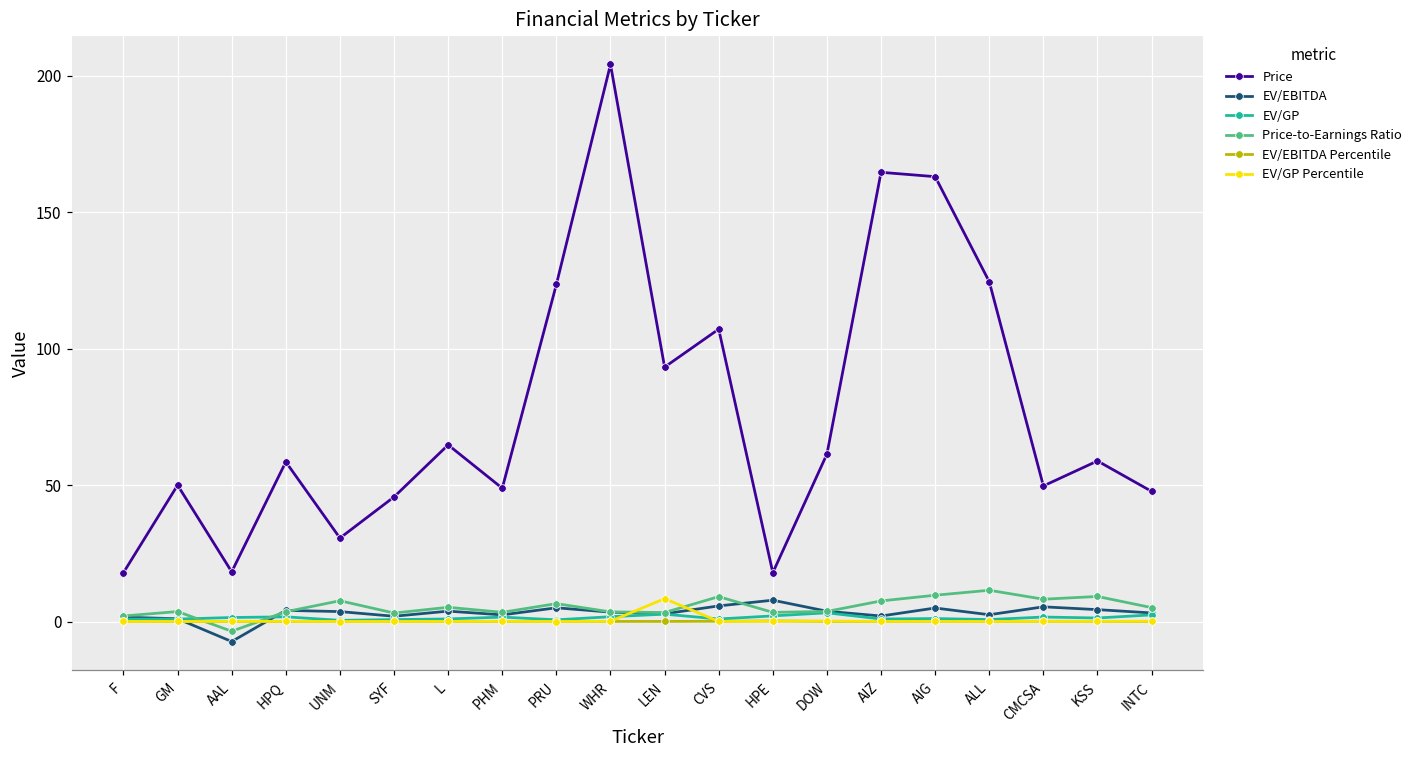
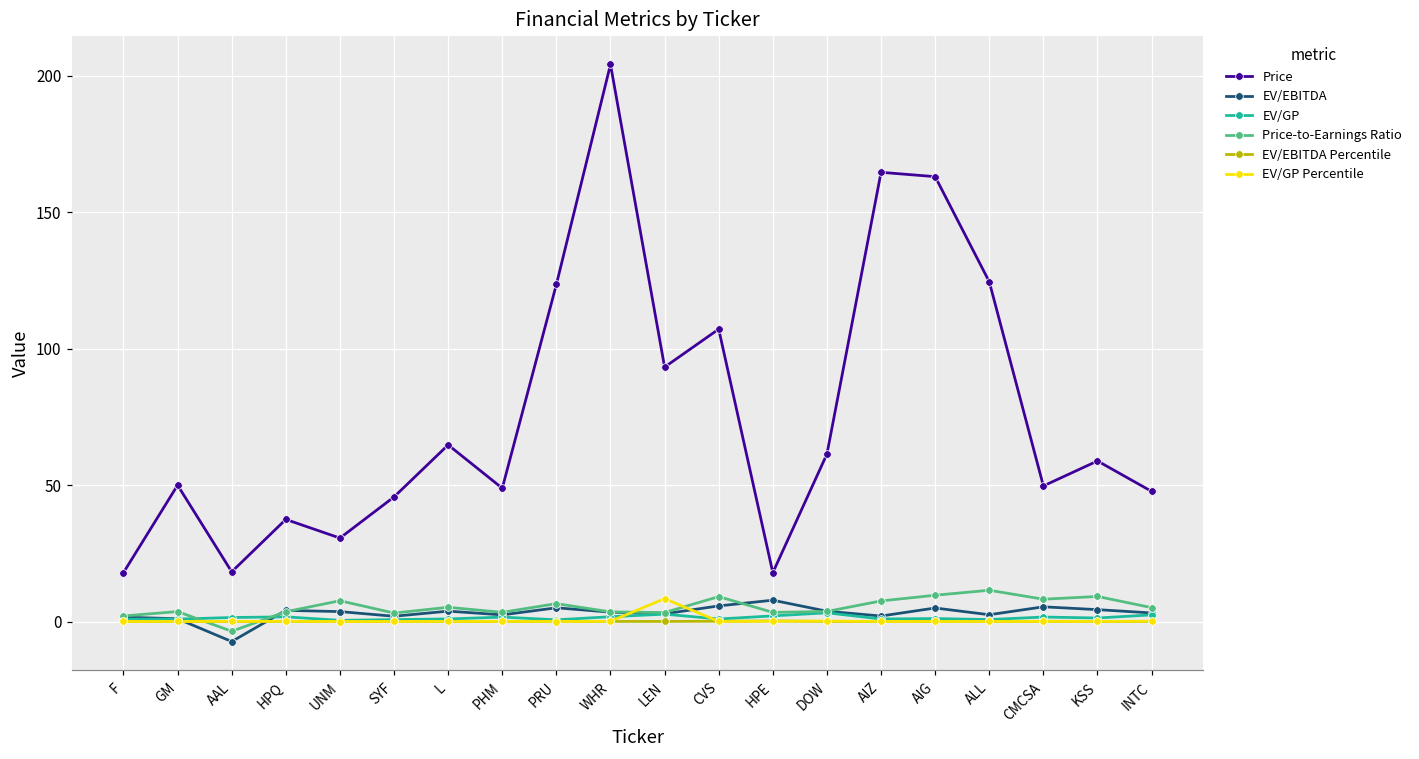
  {
    "Price": {
      "F": 18,
      "GM": 50,
      "AAL": 18,
-     "HPQ": 58,
+     "HPQ": 37,
      "UNM": 31,
      "SYF": 46,
      "L": 65,
      "PHM": 49,
      "PRU": 124,
      "WHR": 204,
      "LEN": 93,
      "CVS": 107,
      "HPE": 18,
      "DOW": 61,
      "AIZ": 165,
      "AIG": 163,
      "ALL": 125,
      "CMCSA": 50,
      "KSS": 59,
      "INTC": 48
    },
    "EV/EBITDA": {
      "AAL": -7,
      "UNM": 4,
      "SYF": 2,
      "L": 4,
      "PRU": 5,
      "CVS": 6,
      "HPE": 8,
      "AIZ": 2,
      "AIG": 5,
      "ALL": 2,
      "CMCSA": 5,
      "KSS": 4
    },
    "EV/GP": {
      "AAL": 1,
      "HPQ": 2,
      "WHR": 2,
      "HPE": 2,
      "CMCSA": 2,
      "KSS": 1
    },
    "Price-to-Earnings Ratio": {
      "GM": 4,
      "AAL": -4,
      "UNM": 8,
      "SYF": 3,
      "L": 5,
      "PRU": 7,
      "CVS": 9,
      "HPE": 3,
      "AIZ": 8,
      "AIG": 10,
      "ALL": 11,
      "CMCSA": 8,
      "KSS": 9,
      "INTC": 5
    },
    "EV/EBITDA Percentile": {
      "LEN": 0
    },
    "EV/GP Percentile": {
      "LEN": 8
    }
  }
